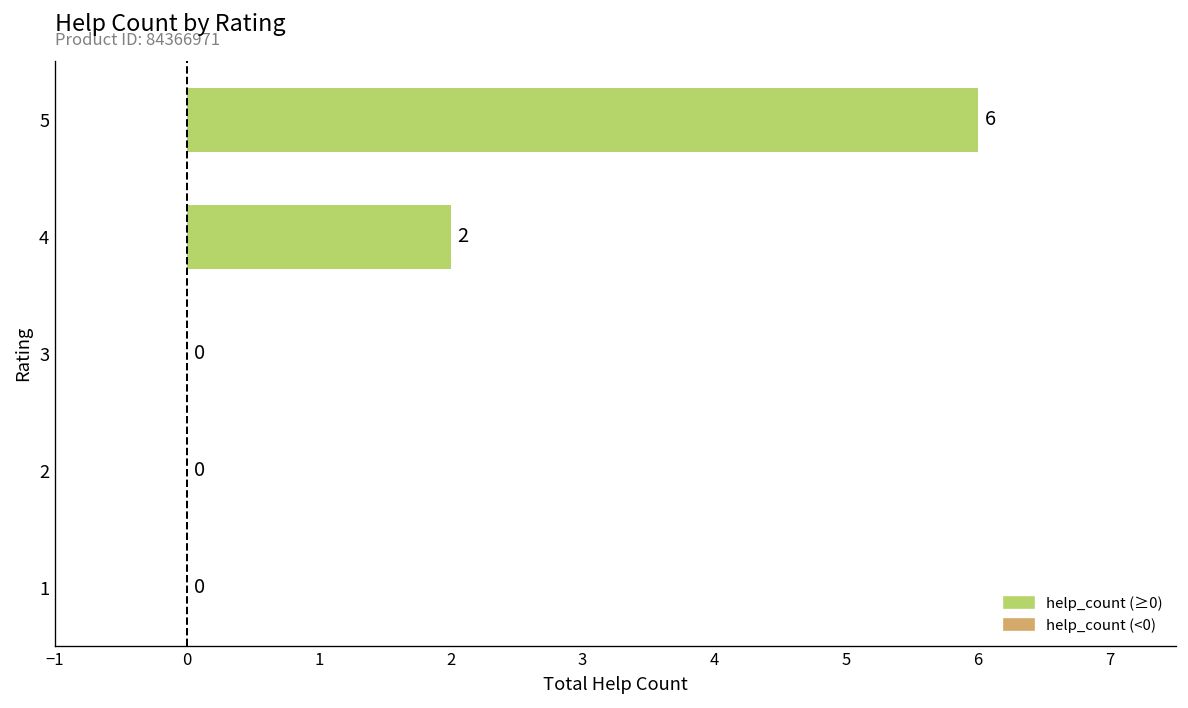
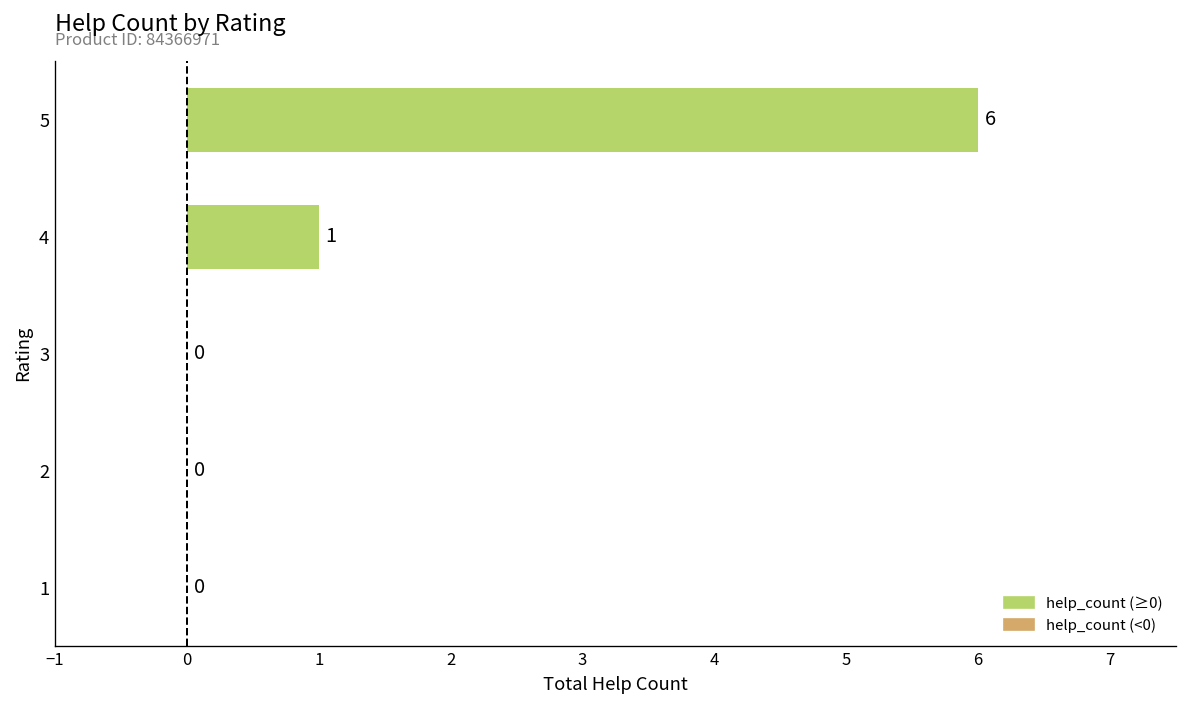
  {
    "5": 6,
-   "4": 2,
+   "4": 1,
    "3": 0,
    "2": 0,
    "1": 0
  }
